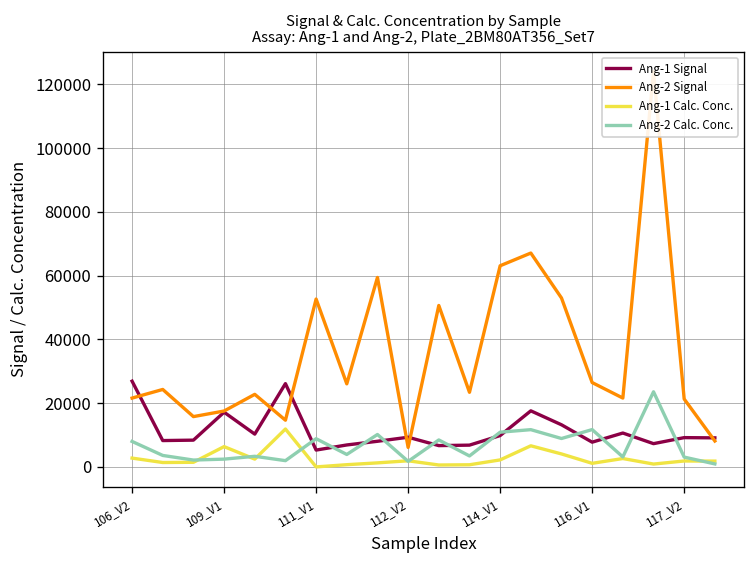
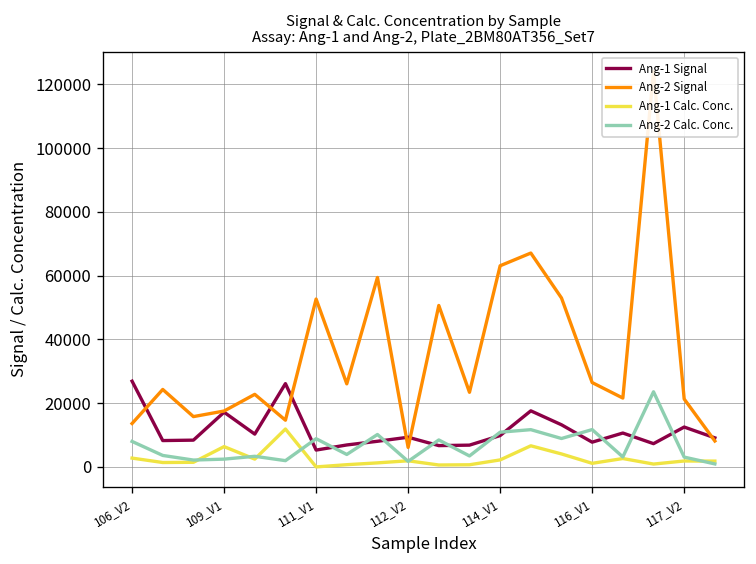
  {
    "Ang-1 Signal": {
      "106_V2": 27000,
      "111_V1": 5000,
      "112_V2": 9000,
      "114_V1": 10000,
      "116_V1": 8000,
-     "117_V2": 9000
+     "117_V2": 13000
    },
    "Ang-2 Signal": {
-     "106_V2": 22000,
+     "106_V2": 14000,
      "111_V1": 53000,
      "112_V2": 6000,
      "114_V1": 63000,
      "116_V1": 26000,
      "117_V2": 21000
    },
    "Ang-1 Calc. Conc.": {
      "106_V2": 3000,
      "109_V1": 6000,
      "111_V1": 0,
      "114_V1": 2000,
      "116_V1": 1000,
      "117_V2": 2000
    },
    "Ang-2 Calc. Conc.": {
      "106_V2": 8000,
      "109_V1": 2000,
      "111_V1": 9000,
      "114_V1": 11000,
      "116_V1": 12000,
      "117_V2": 3000
    }
  }
